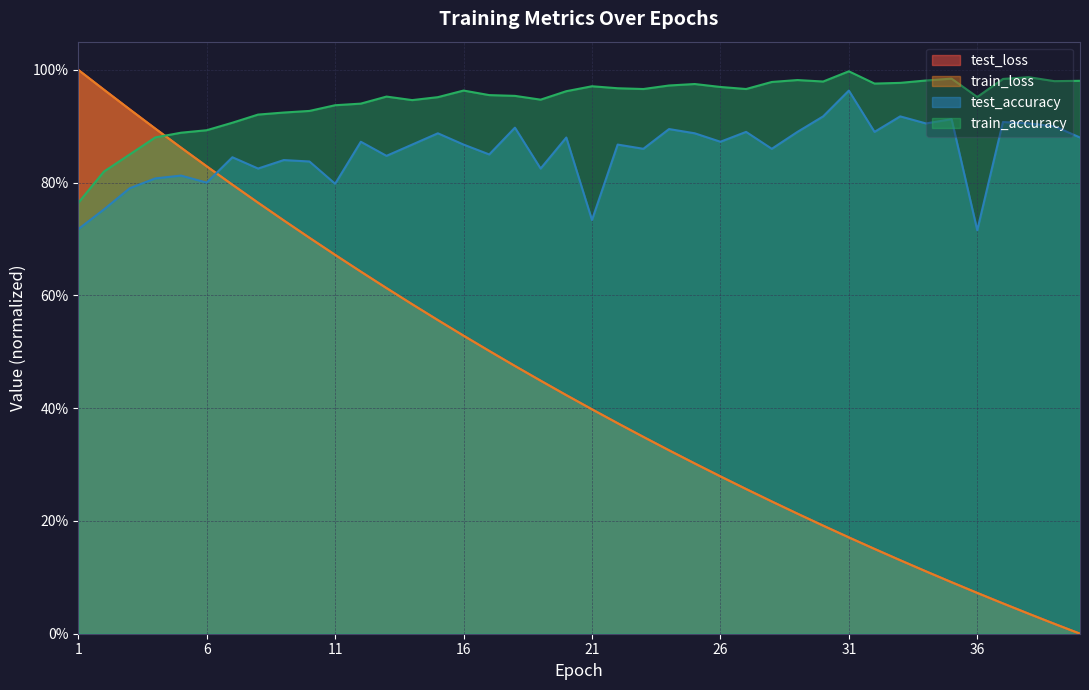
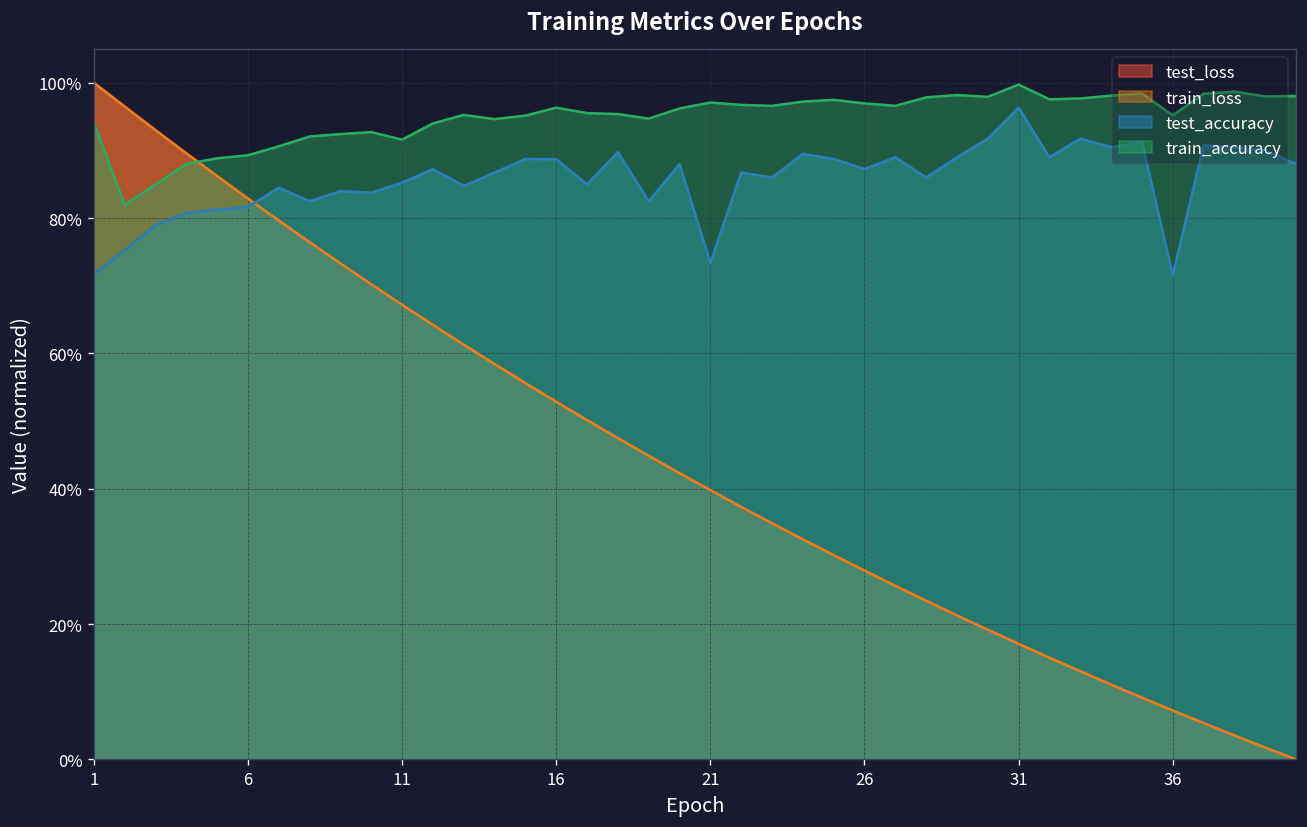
  {
    "test_accuracy": {
      "1": "72%",
-     "6": "80%",
-     "11": "80%",
-     "16": "87%",
+     "6": "82%",
+     "11": "85%",
+     "16": "89%",
      "21": "73%",
      "26": "87%",
      "31": "96%",
      "36": "72%"
    },
    "train_accuracy": {
-     "1": "76%",
+     "1": "94%",
      "6": "89%",
-     "11": "94%",
+     "11": "92%",
      "16": "96%",
      "21": "97%",
      "26": "97%",
      "31": "100%"
    }
  }
